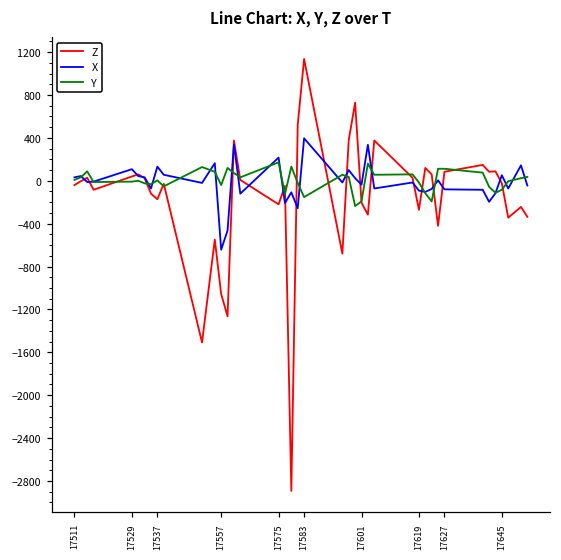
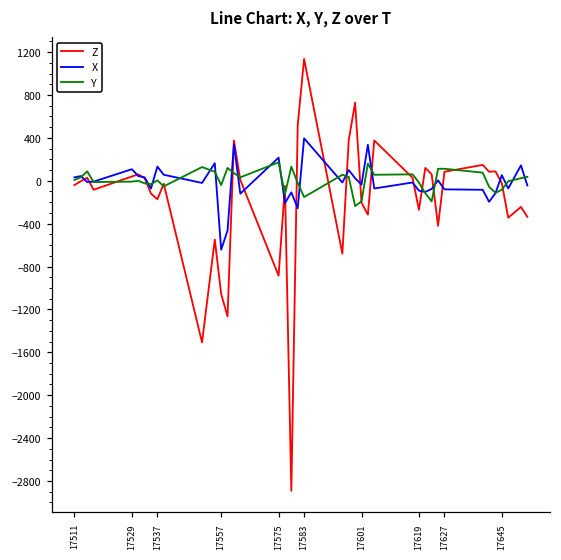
  {
    "Z": {
      "17511": 0,
      "17529": 0,
      "17537": -200,
      "17557": -1100,
-     "17575": -200,
+     "17575": -900,
      "17583": 1100,
      "17619": -300,
      "17627": 100,
      "17645": 0
    },
    "X": {
      "17529": 100,
      "17537": 100,
      "17557": -600,
      "17575": 200,
      "17583": 400,
      "17601": 0,
      "17619": -100,
      "17627": -100,
      "17645": 100
    },
    "Y": {
      "17529": 0,
      "17537": 0,
      "17557": 0,
      "17575": 200,
      "17583": -200,
      "17619": 0,
      "17627": 100,
      "17645": -100
    }
  }
